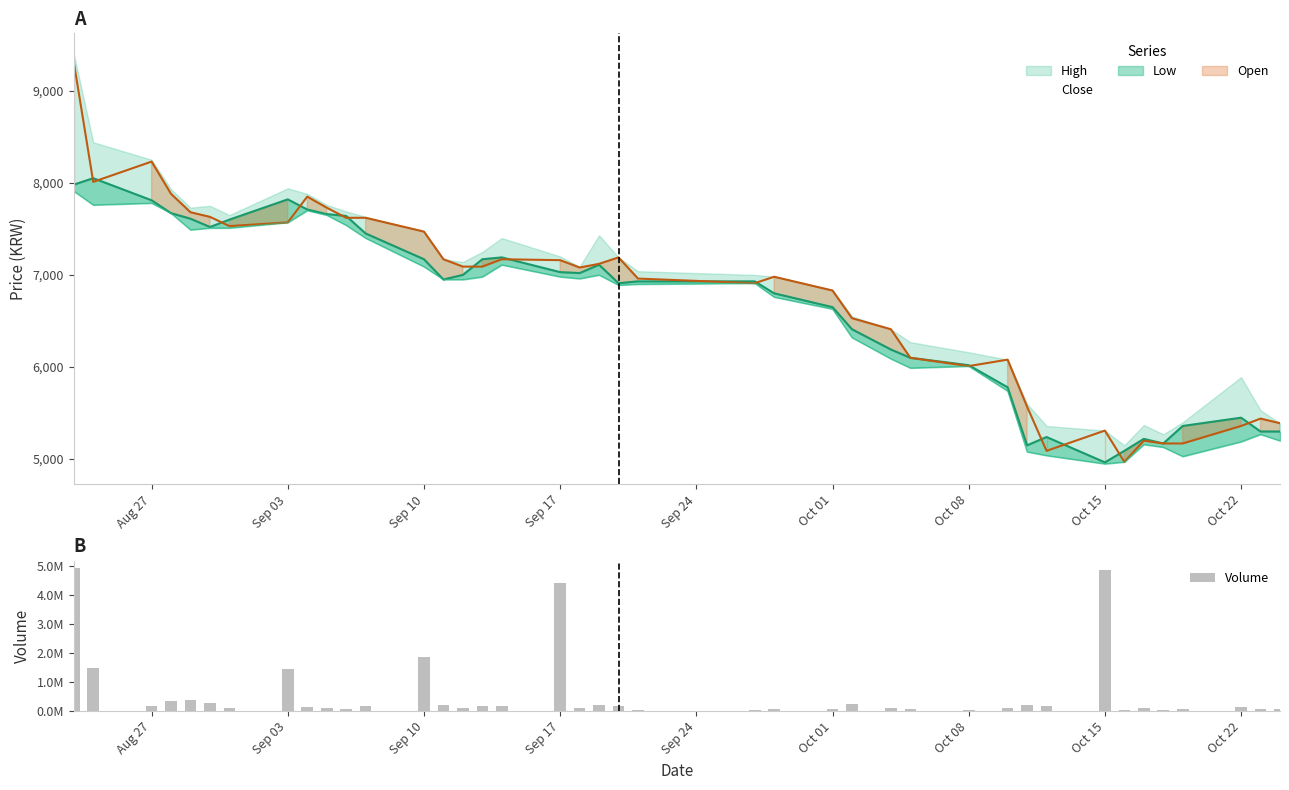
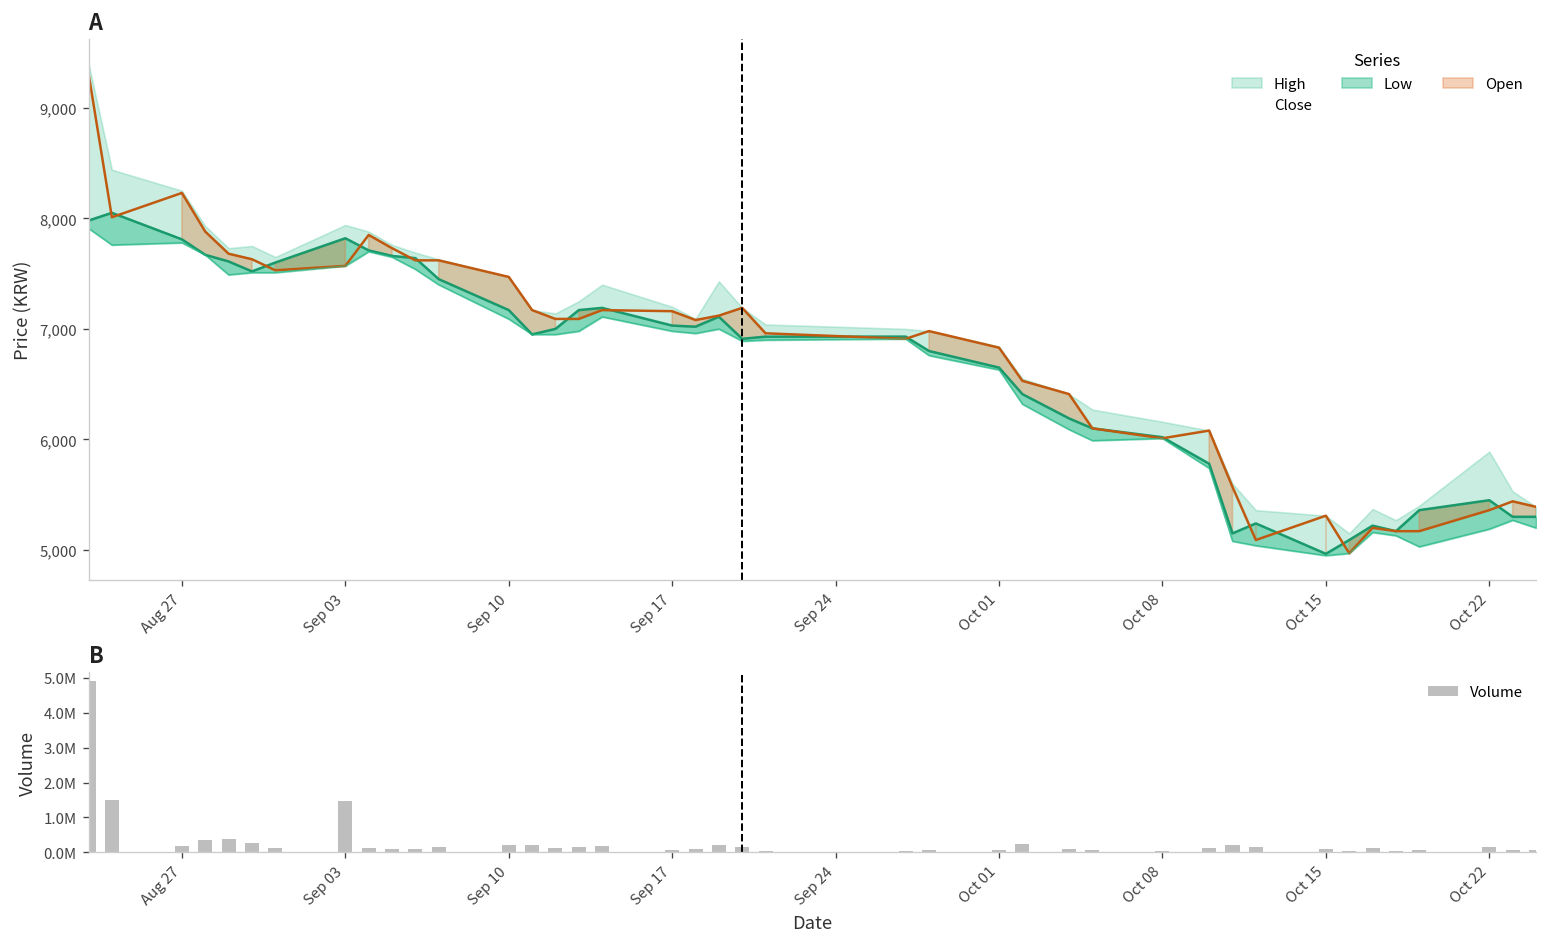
  {
    "B": {
      "Aug 27": 200000,
      "Sep 03": 1500000,
-     "Sep 10": 1900000,
-     "Sep 17": 4400000,
-     "Oct 15": 4800000,
+     "Sep 10": 200000,
+     "Sep 17": 100000,
+     "Oct 15": 100000,
      "Oct 22": 200000
    }
  }
